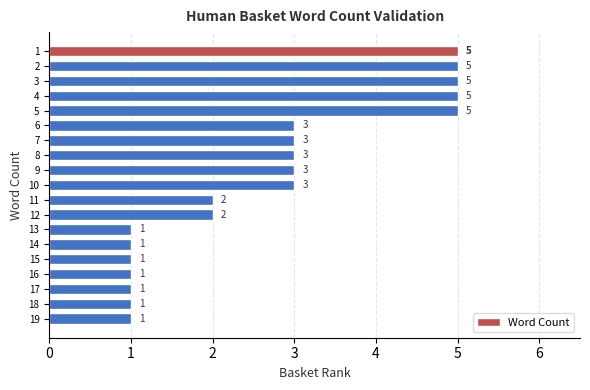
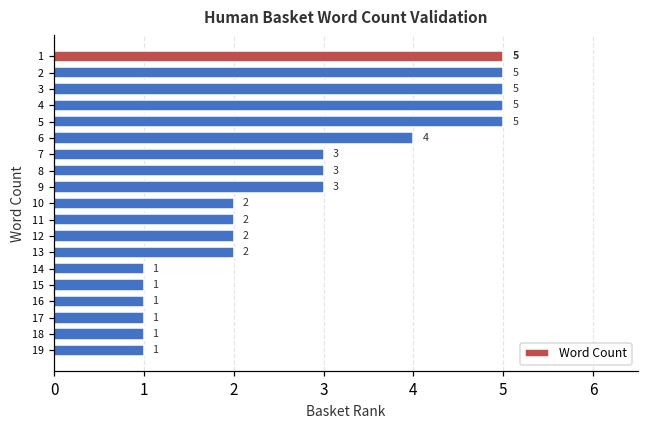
  {
    "1": 5,
    "2": 5,
    "3": 5,
    "4": 5,
    "5": 5,
-   "6": 3,
+   "6": 4,
    "7": 3,
    "8": 3,
    "9": 3,
-   "10": 3,
+   "10": 2,
    "11": 2,
    "12": 2,
-   "13": 1,
+   "13": 2,
    "14": 1,
    "15": 1,
    "16": 1,
    "17": 1,
    "18": 1,
    "19": 1
  }
